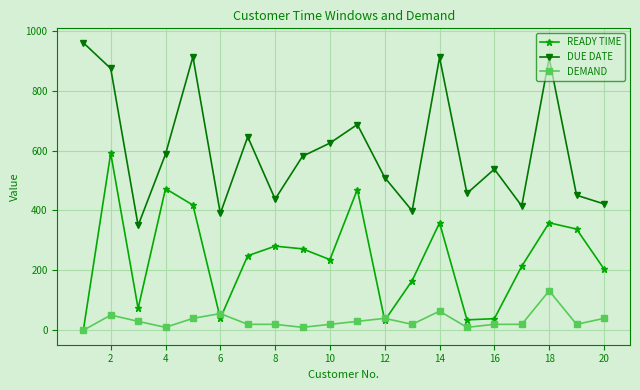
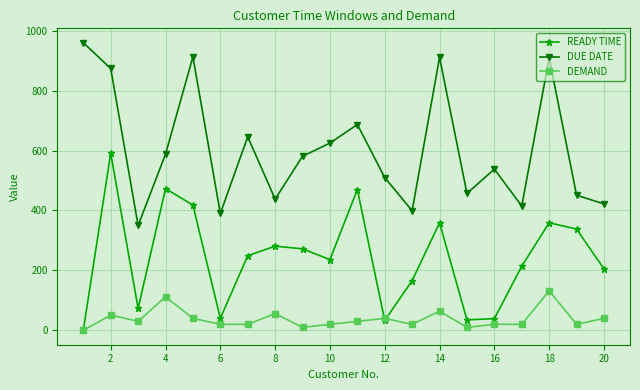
  {
    "DEMAND": {
      "2": 50,
-     "4": 10,
-     "6": 60,
-     "8": 20,
+     "4": 110,
+     "6": 20,
+     "8": 60,
      "10": 20,
      "14": 60,
      "16": 20,
      "18": 130,
      "20": 40
    }
  }
